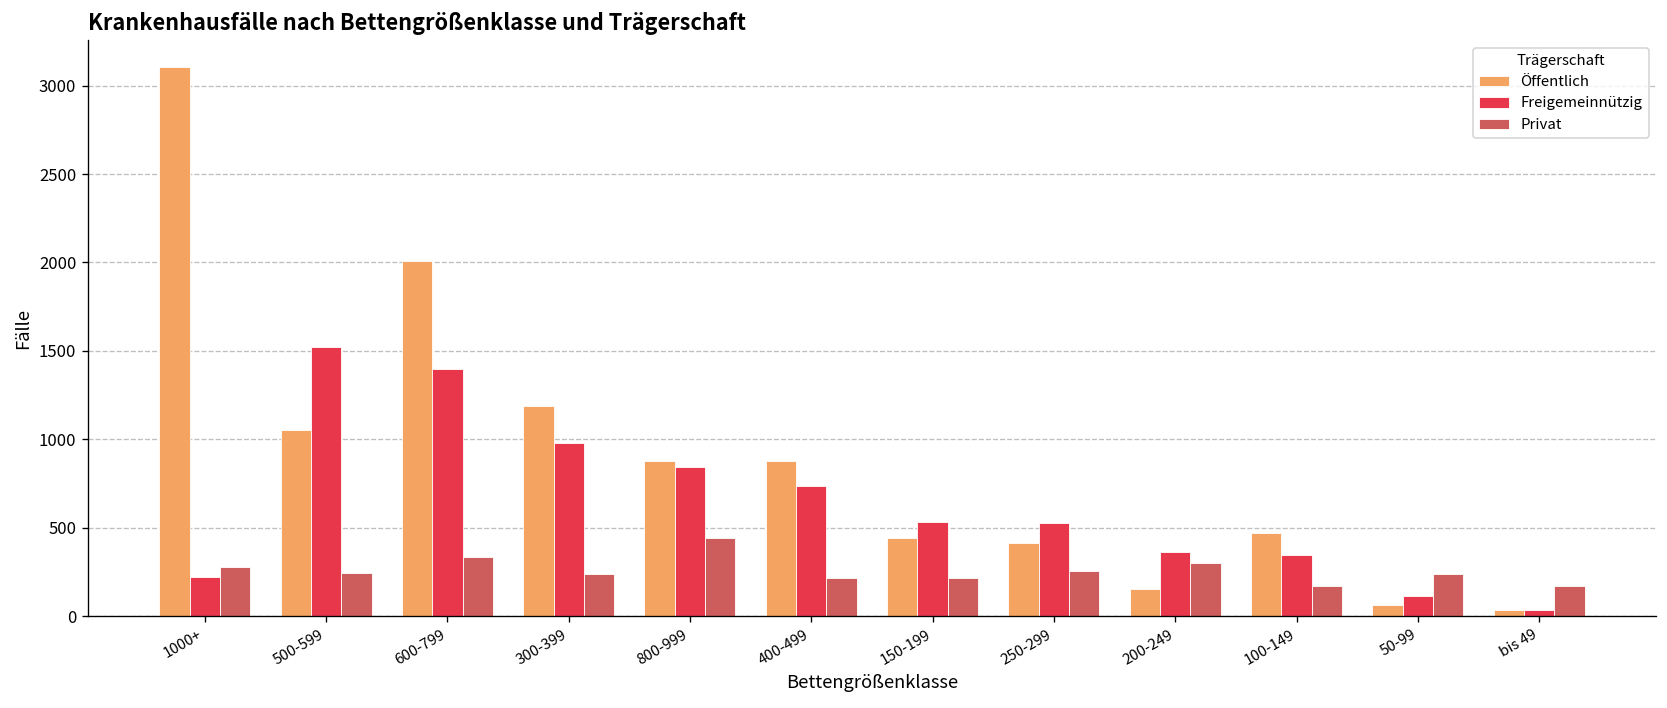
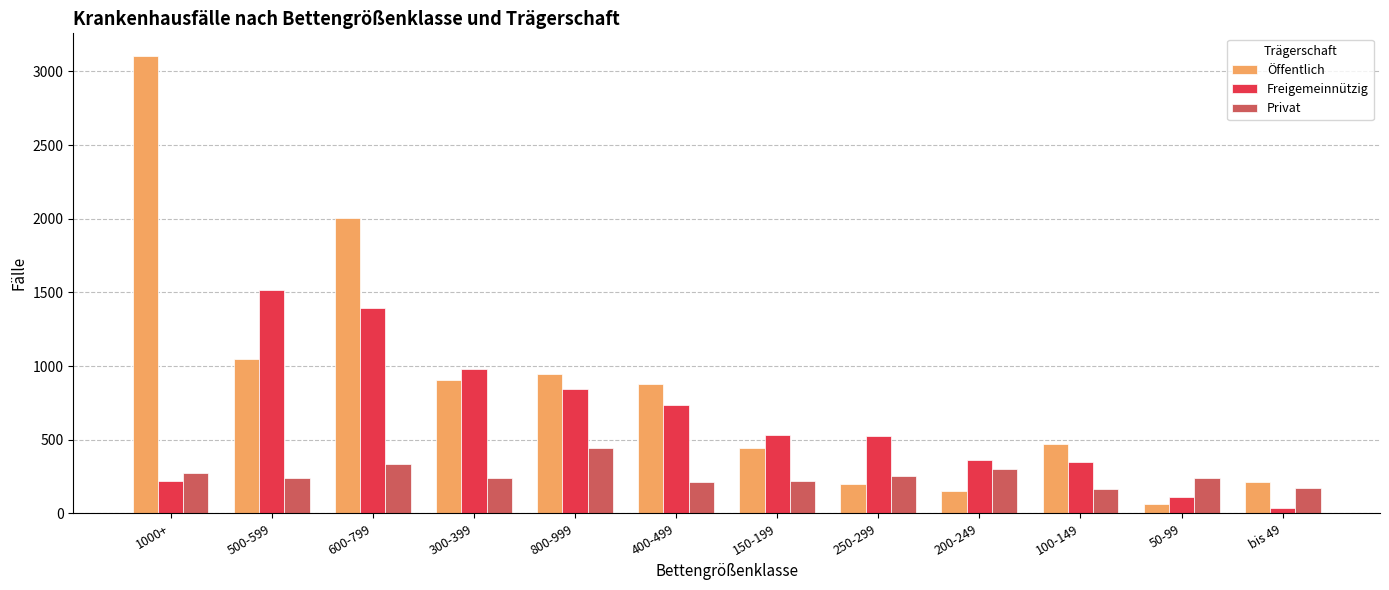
  {
    "Öffentlich": {
      "1000+": 3100,
      "500-599": 1050,
      "600-799": 2010,
-     "300-399": 1190,
-     "800-999": 870,
+     "300-399": 900,
+     "800-999": 950,
      "400-499": 880,
      "150-199": 440,
-     "250-299": 420,
+     "250-299": 200,
      "200-249": 150,
      "100-149": 470,
      "50-99": 60,
-     "bis 49": 30
+     "bis 49": 210
    }
  }
